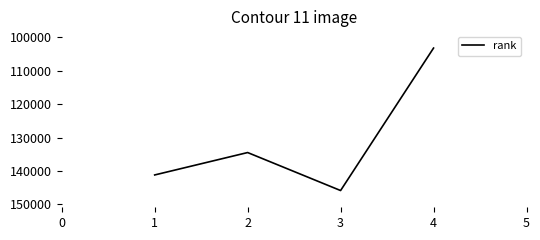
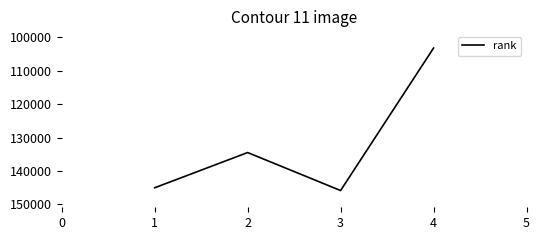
  {
-   "1": 141000,
+   "1": 145000,
    "2": 134000,
    "3": 146000,
    "4": 103000
  }
